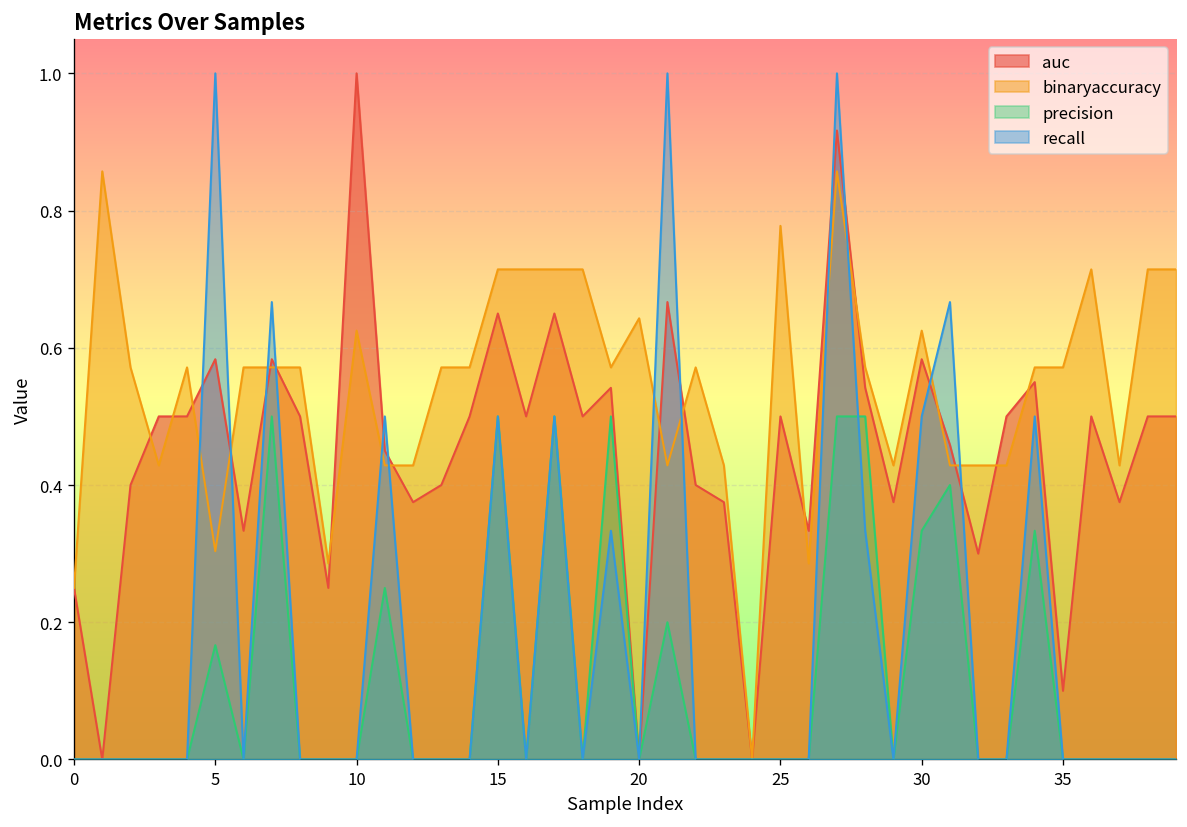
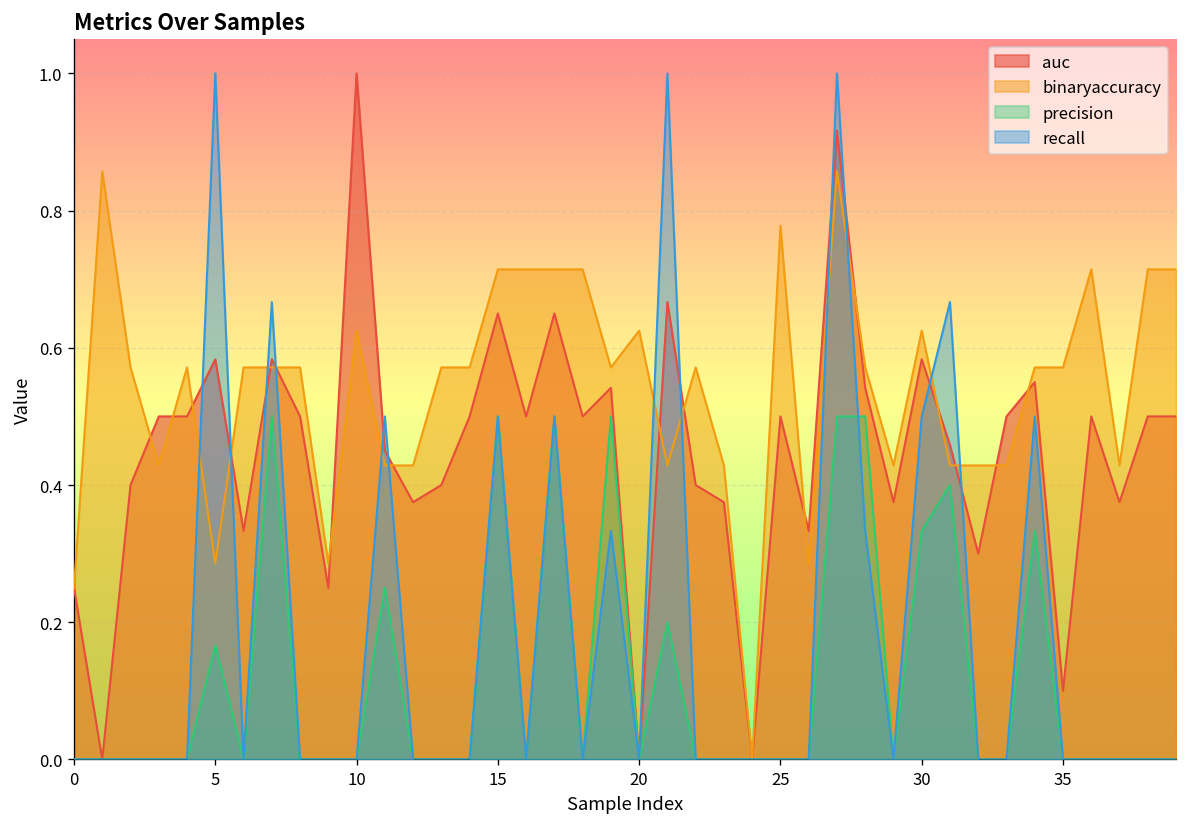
  {
    "auc": {
      "5": 0.58,
      "10": 1.00,
      "15": 0.65,
      "25": 0.50,
      "30": 0.58,
      "35": 0.10
    },
    "binaryaccuracy": {
-     "5": 0.30,
+     "5": 0.29,
      "10": 0.63,
      "15": 0.71,
-     "20": 0.64,
+     "20": 0.63,
      "25": 0.78,
      "30": 0.63,
      "35": 0.57
    },
    "precision": {
      "5": 0.17,
      "30": 0.33
    },
    "recall": {
      "5": 1.00,
      "30": 0.50
    }
  }
